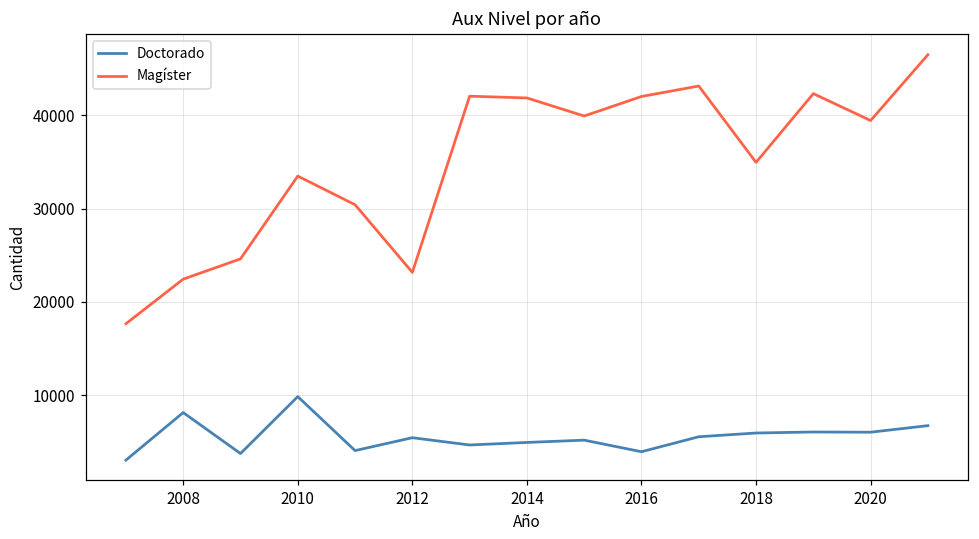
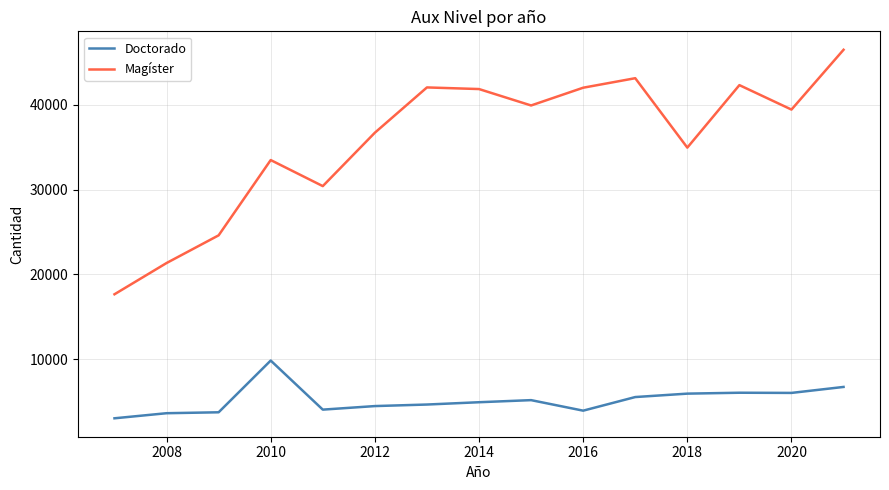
  {
    "Doctorado": {
-     "2008": 8000,
+     "2008": 4000,
      "2010": 10000,
-     "2012": 5000,
+     "2012": 4000,
      "2014": 5000,
      "2016": 4000,
      "2018": 6000,
      "2020": 6000
    },
    "Magíster": {
-     "2008": 22000,
+     "2008": 21000,
      "2010": 34000,
-     "2012": 23000,
+     "2012": 37000,
      "2014": 42000,
      "2016": 42000,
      "2018": 35000,
      "2020": 39000
    }
  }
